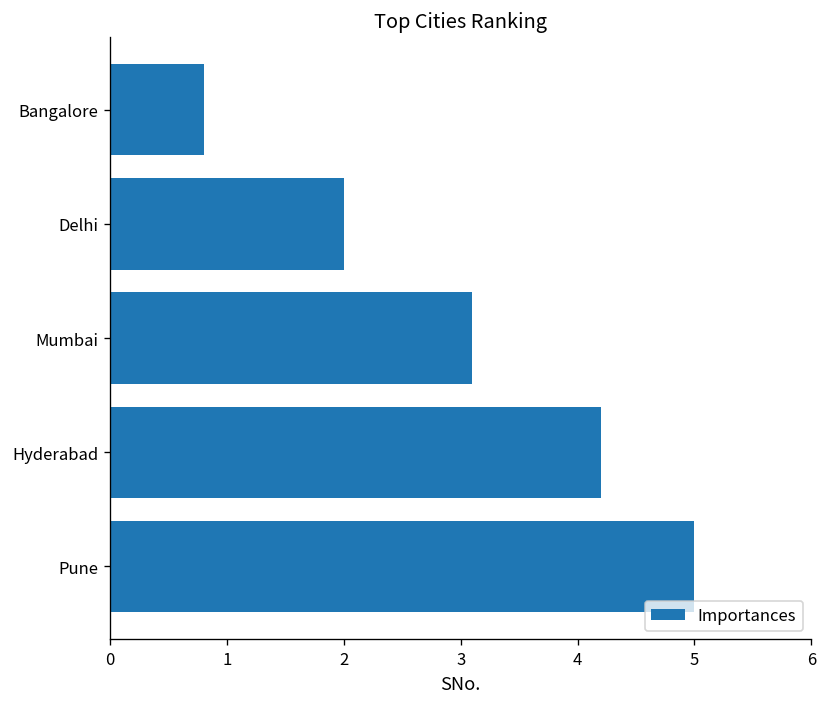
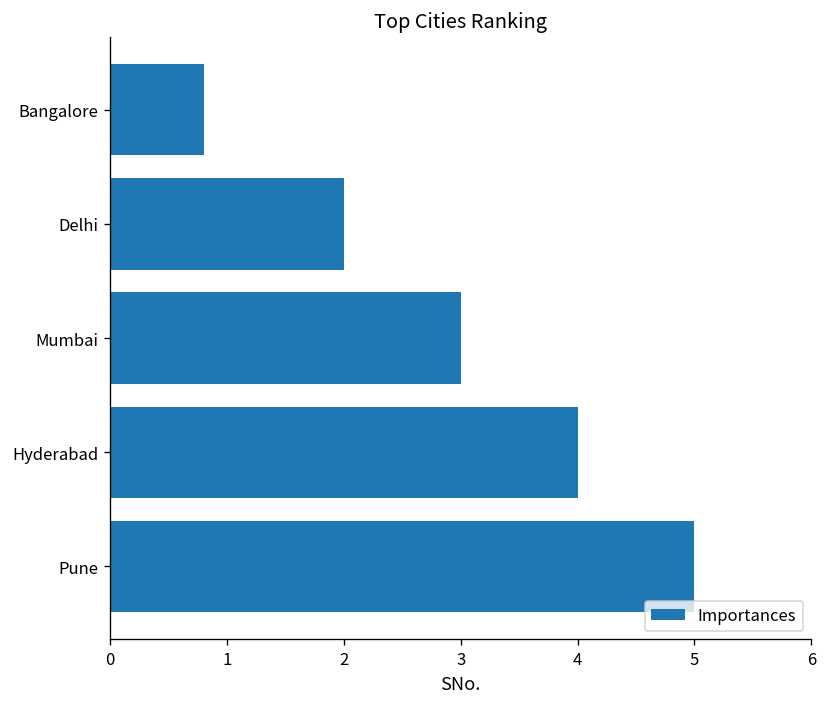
  {
    "Bangalore": 0.8,
    "Delhi": 2.0,
-   "Mumbai": 3.1,
-   "Hyderabad": 4.2,
+   "Mumbai": 3.0,
+   "Hyderabad": 4.0,
    "Pune": 5.0
  }
